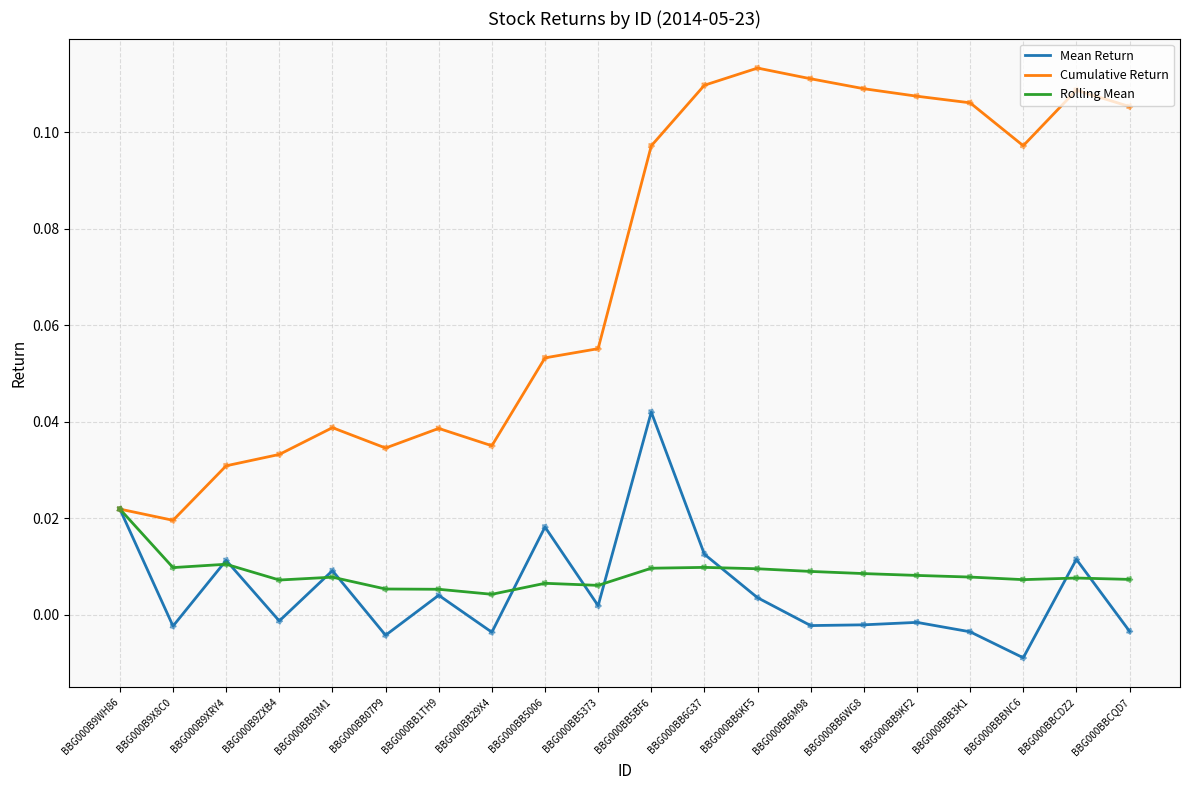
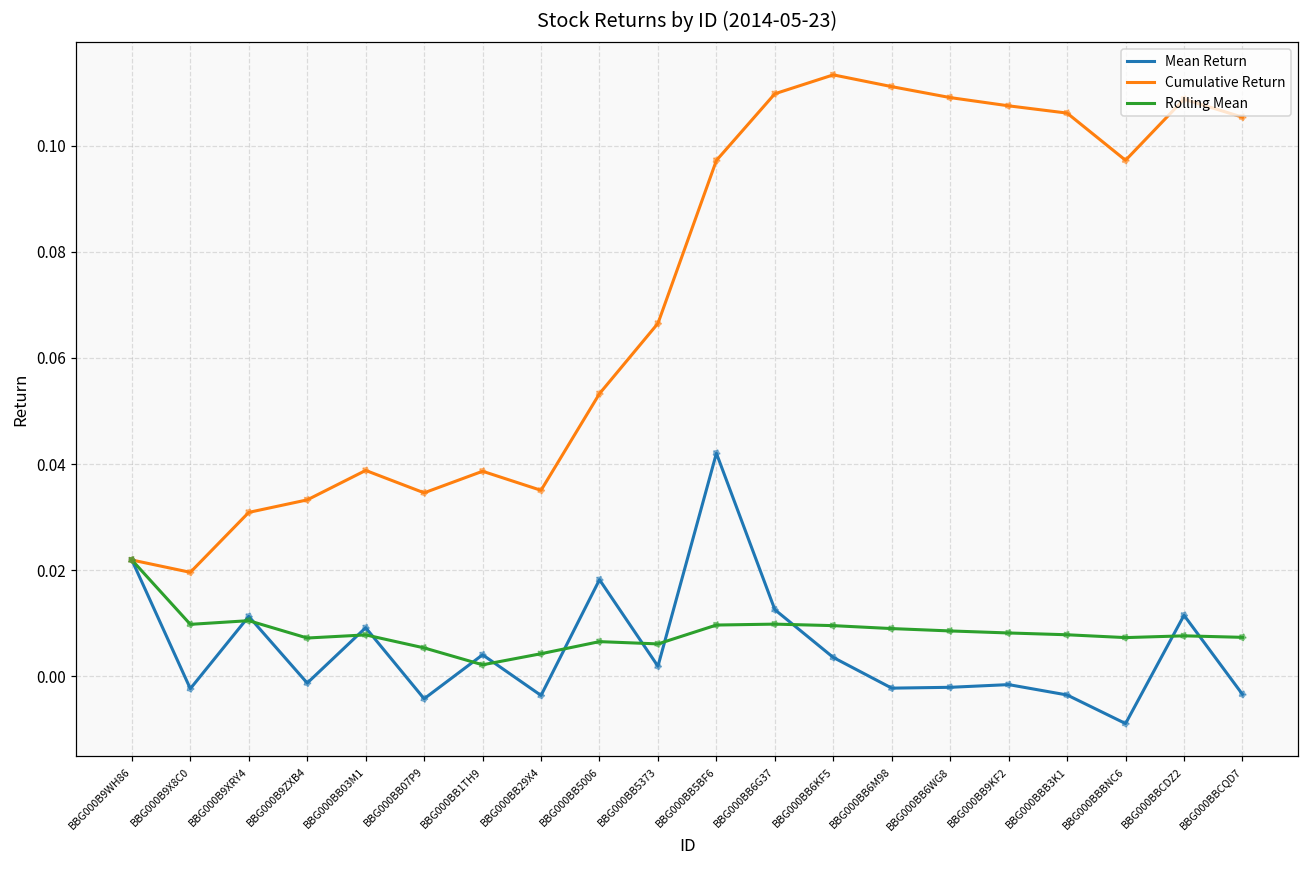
  {
    "Mean Return": {
      "BBG000B9X8C0": -0.002,
      "BBG000B9XRY4": 0.011,
      "BBG000B9ZXB4": -0.001,
      "BBG000BB03M1": 0.009,
      "BBG000BB07P9": -0.004,
      "BBG000BB1TH9": 0.004,
      "BBG000BB29X4": -0.004,
      "BBG000BB5006": 0.018,
      "BBG000BB5373": 0.002,
      "BBG000BB5BF6": 0.042,
      "BBG000BB6G37": 0.013,
      "BBG000BB6KF5": 0.004,
      "BBG000BB6M98": -0.002,
      "BBG000BB6WG8": -0.002,
      "BBG000BB9KF2": -0.002,
      "BBG000BBB3K1": -0.004,
      "BBG000BBBNC6": -0.009,
      "BBG000BBCDZ2": 0.012,
      "BBG000BBCQD7": -0.003
    },
    "Cumulative Return": {
      "BBG000B9X8C0": 0.020,
      "BBG000B9XRY4": 0.031,
      "BBG000B9ZXB4": 0.033,
      "BBG000BB03M1": 0.039,
      "BBG000BB07P9": 0.035,
      "BBG000BB1TH9": 0.039,
      "BBG000BB29X4": 0.035,
      "BBG000BB5006": 0.053,
-     "BBG000BB5373": 0.055,
+     "BBG000BB5373": 0.066,
      "BBG000BB5BF6": 0.097,
      "BBG000BB6G37": 0.110,
      "BBG000BB6KF5": 0.113,
      "BBG000BB6M98": 0.111,
      "BBG000BB6WG8": 0.109,
      "BBG000BB9KF2": 0.107,
      "BBG000BBB3K1": 0.106,
      "BBG000BBBNC6": 0.097,
      "BBG000BBCQD7": 0.105
    },
    "Rolling Mean": {
      "BBG000B9X8C0": 0.010,
      "BBG000B9XRY4": 0.010,
      "BBG000B9ZXB4": 0.007,
      "BBG000BB03M1": 0.008,
      "BBG000BB07P9": 0.005,
-     "BBG000BB1TH9": 0.005,
+     "BBG000BB1TH9": 0.002,
      "BBG000BB29X4": 0.004,
      "BBG000BB5006": 0.007,
      "BBG000BB5373": 0.006,
      "BBG000BB5BF6": 0.010,
      "BBG000BB6G37": 0.010,
      "BBG000BB6KF5": 0.010,
      "BBG000BB6M98": 0.009,
      "BBG000BB6WG8": 0.009,
      "BBG000BB9KF2": 0.008,
      "BBG000BBB3K1": 0.008,
      "BBG000BBBNC6": 0.007,
      "BBG000BBCDZ2": 0.008,
      "BBG000BBCQD7": 0.007
    }
  }
